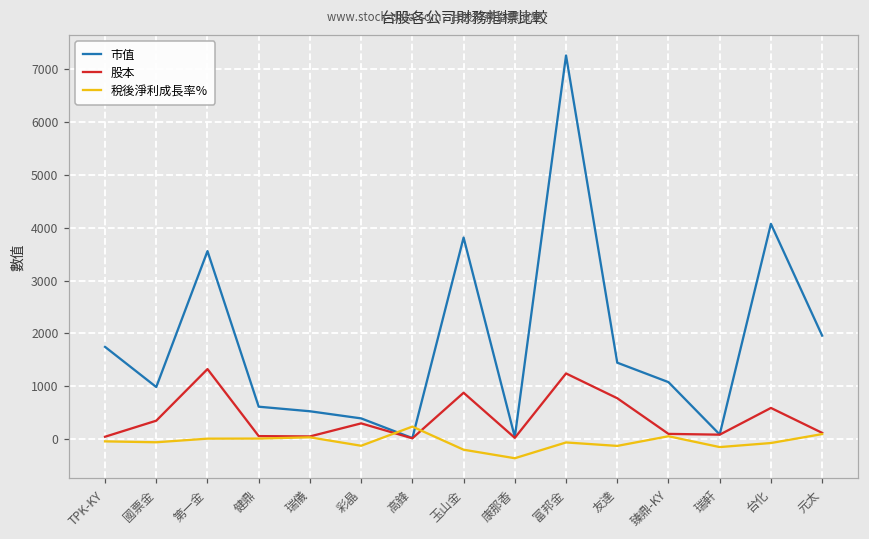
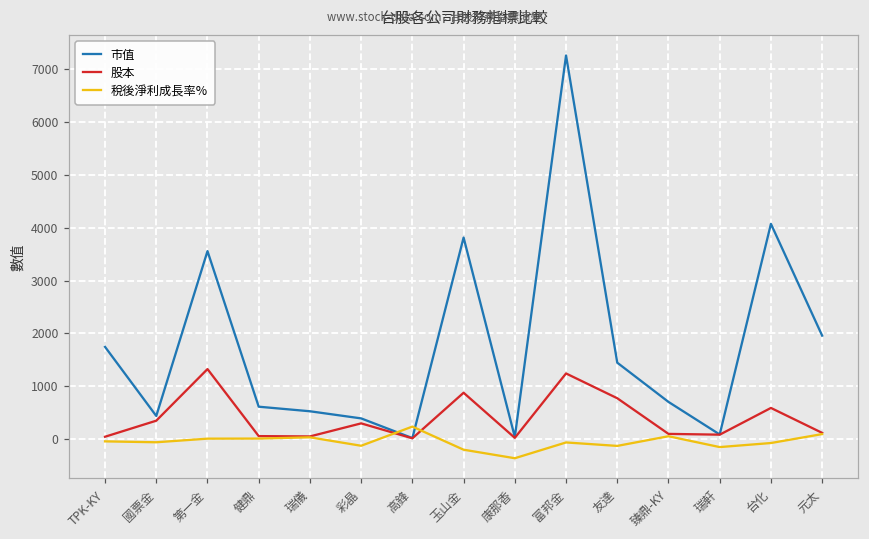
  {
    "市值": {
      "TPK-KY": 1700,
-     "國票金": 1000,
+     "國票金": 400,
      "第一金": 3600,
      "健鼎": 600,
      "瑞儀": 500,
      "彩晶": 400,
      "玉山金": 3800,
      "富邦金": 7300,
      "友達": 1400,
-     "臻鼎-KY": 1100,
+     "臻鼎-KY": 700,
      "台化": 4100,
      "元太": 2000
    },
    "股本": {
      "TPK-KY": 0,
      "國票金": 300,
      "第一金": 1300,
      "彩晶": 300,
      "玉山金": 900,
      "富邦金": 1200,
      "友達": 800,
      "台化": 600
    },
    "稅後淨利成長率%": {
      "TPK-KY": 0,
      "國票金": -100,
      "第一金": 0,
      "彩晶": -100,
      "高鋒": 200,
      "玉山金": -200,
      "康那香": -400,
      "富邦金": -100,
      "友達": -100,
      "瑞軒": -200,
      "台化": -100
    }
  }
